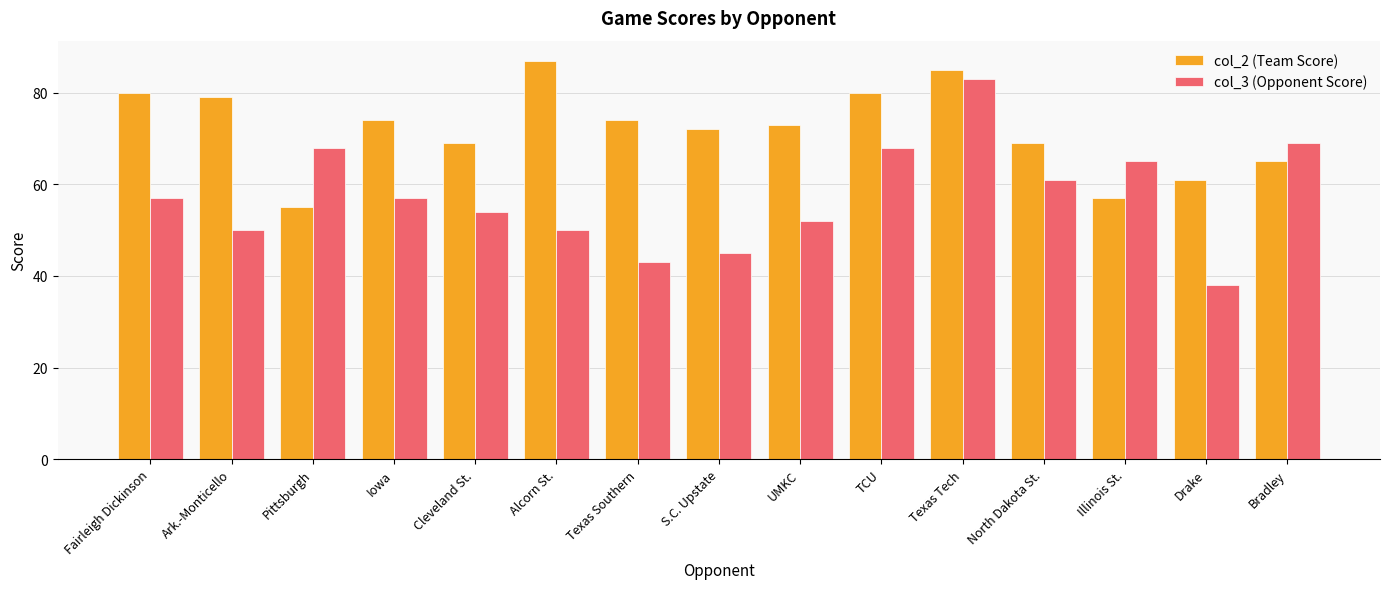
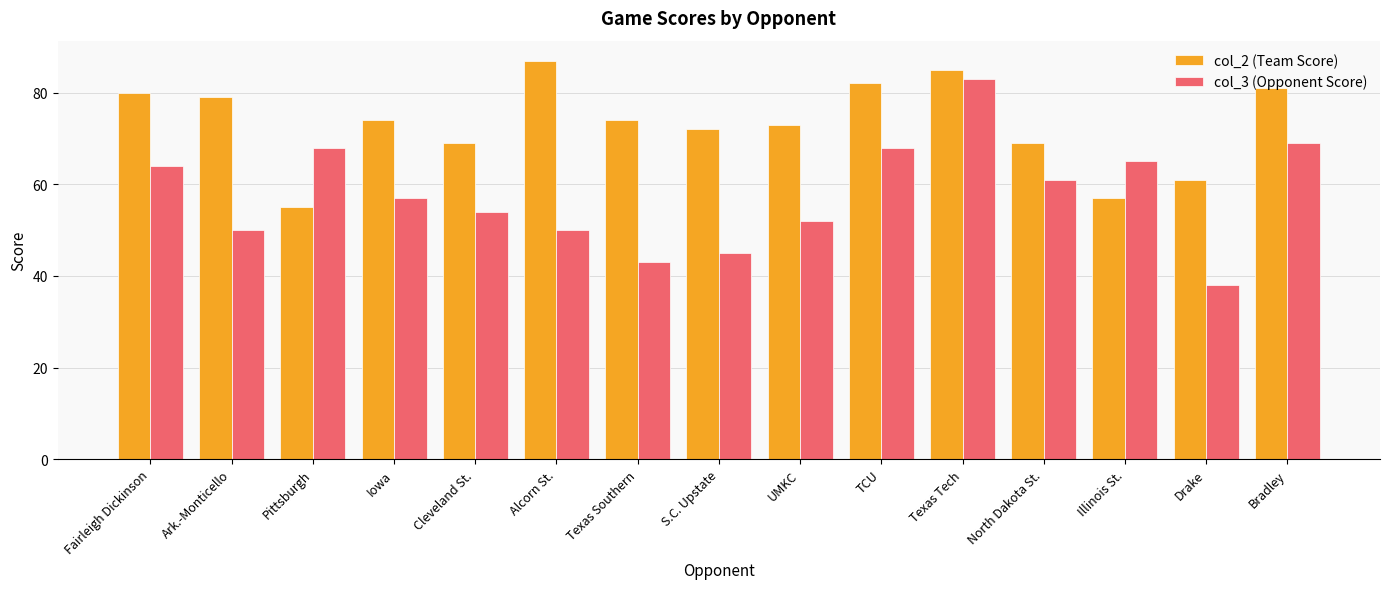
  {
    "col_2 (Team Score)": {
      "Fairleigh Dickinson": 80,
      "Ark.-Monticello": 79,
      "Pittsburgh": 55,
      "Iowa": 74,
      "Cleveland St.": 69,
      "Alcorn St.": 87,
      "Texas Southern": 74,
      "S.C. Upstate": 72,
      "UMKC": 73,
-     "TCU": 80,
+     "TCU": 82,
      "Texas Tech": 85,
      "North Dakota St.": 69,
      "Illinois St.": 57,
      "Drake": 61,
-     "Bradley": 65
+     "Bradley": 81
    },
    "col_3 (Opponent Score)": {
-     "Fairleigh Dickinson": 57,
+     "Fairleigh Dickinson": 64,
      "Ark.-Monticello": 50,
      "Pittsburgh": 68,
      "Iowa": 57,
      "Cleveland St.": 54,
      "Alcorn St.": 50,
      "Texas Southern": 43,
      "S.C. Upstate": 45,
      "UMKC": 52,
      "TCU": 68,
      "Texas Tech": 83,
      "North Dakota St.": 61,
      "Illinois St.": 65,
      "Drake": 38,
      "Bradley": 69
    }
  }
